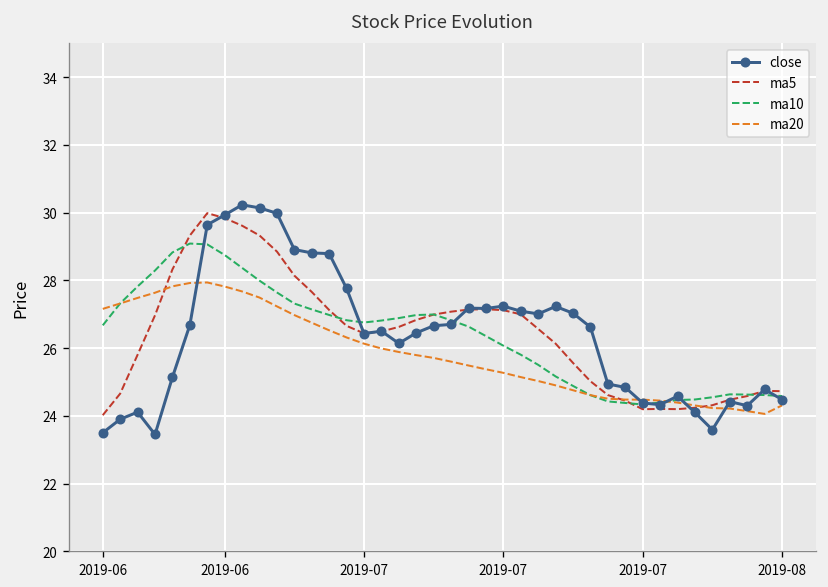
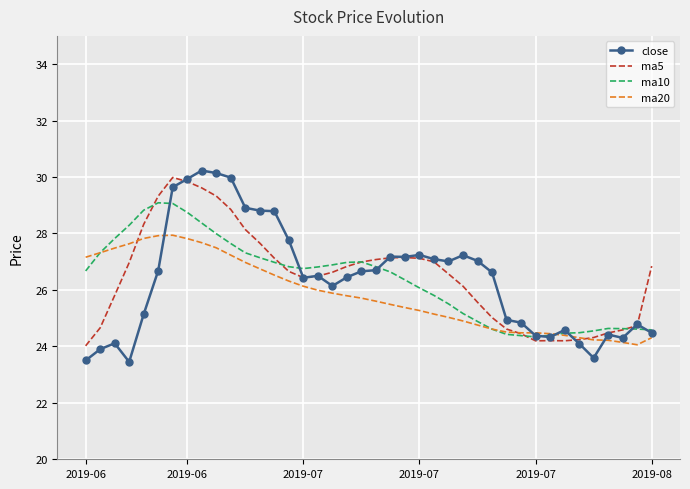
  {
    "close": {
      "2019-08": 24.5
    },
    "ma5": {
-     "2019-08": 24.7
+     "2019-08": 26.8
    },
    "ma10": {
      "2019-08": 24.6
    },
    "ma20": {
      "2019-08": 24.3
    }
  }
